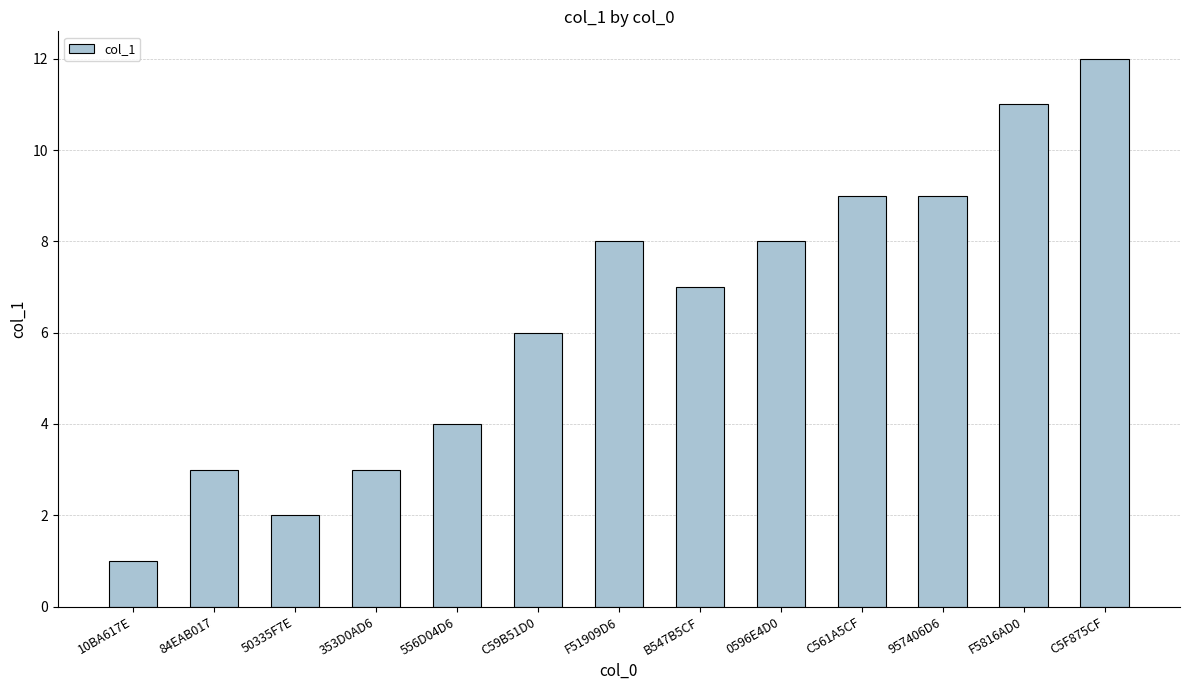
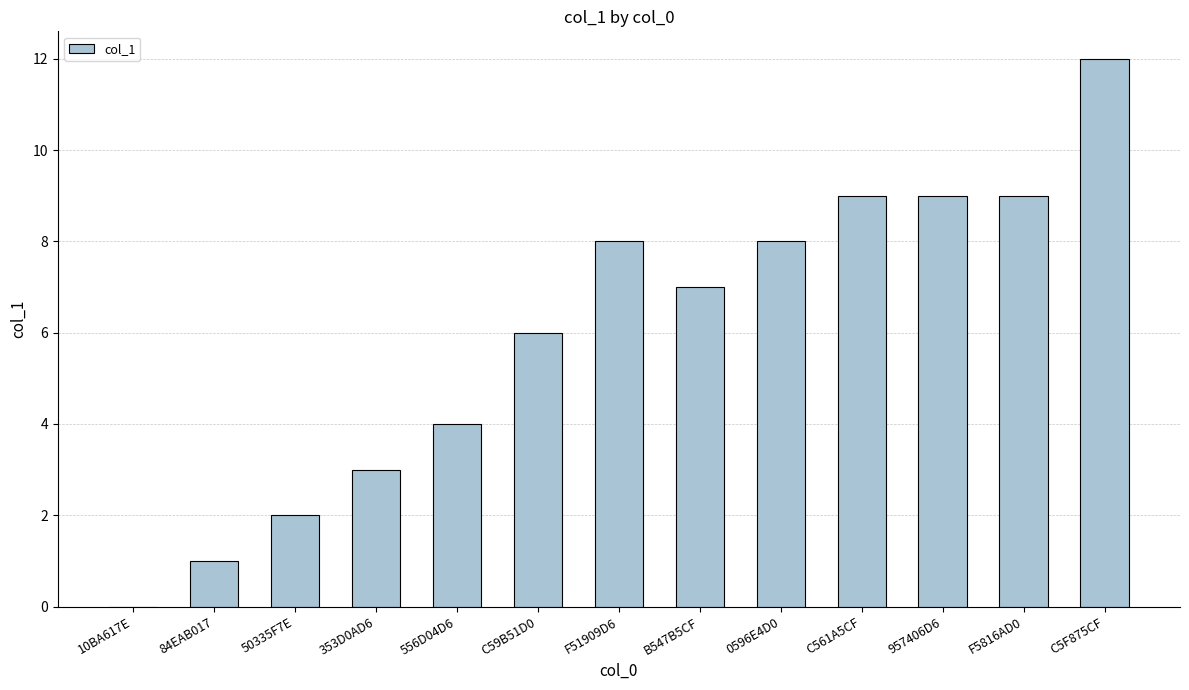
  {
-   "10BA617E": 1,
-   "84EAB017": 3,
+   "10BA617E": 0,
+   "84EAB017": 1,
    "50335F7E": 2,
    "353D0AD6": 3,
    "556D04D6": 4,
    "C59B51D0": 6,
    "F51909D6": 8,
    "B547B5CF": 7,
    "0596E4D0": 8,
    "C561A5CF": 9,
    "957406D6": 9,
-   "F5816AD0": 11,
+   "F5816AD0": 9,
    "C5F875CF": 12
  }
